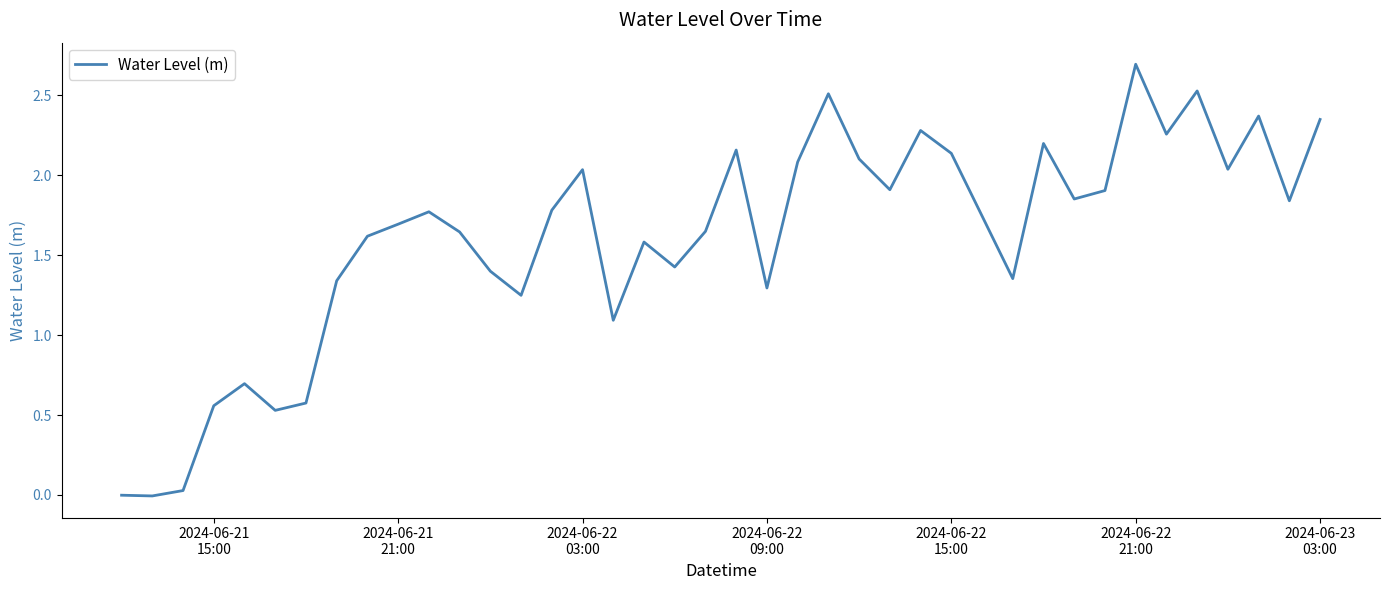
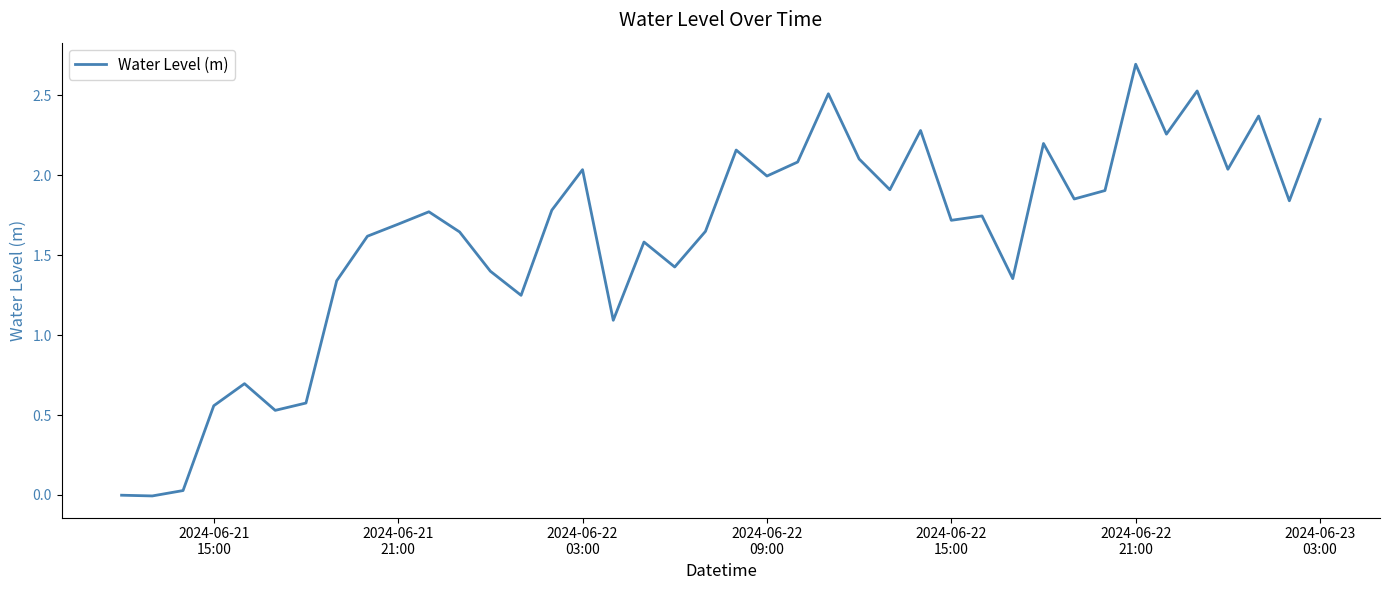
  {
    "2024-06-21 15:00": 0.56,
    "2024-06-21 21:00": 1.69,
    "2024-06-22 03:00": 2.03,
-   "2024-06-22 09:00": 1.29,
-   "2024-06-22 15:00": 2.14,
+   "2024-06-22 09:00": 1.99,
+   "2024-06-22 15:00": 1.72,
    "2024-06-22 21:00": 2.69,
    "2024-06-23 03:00": 2.35
  }
